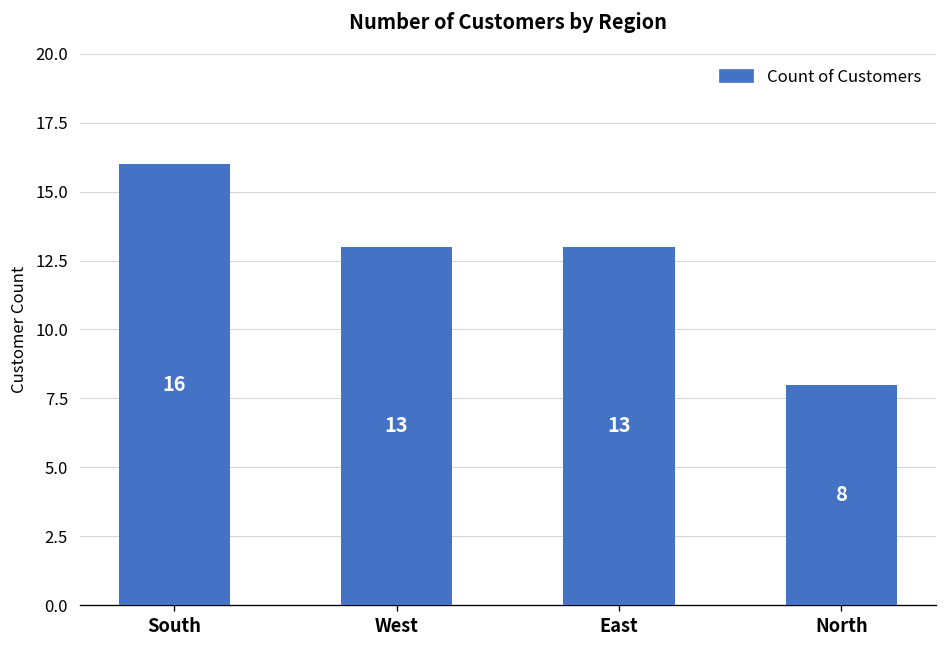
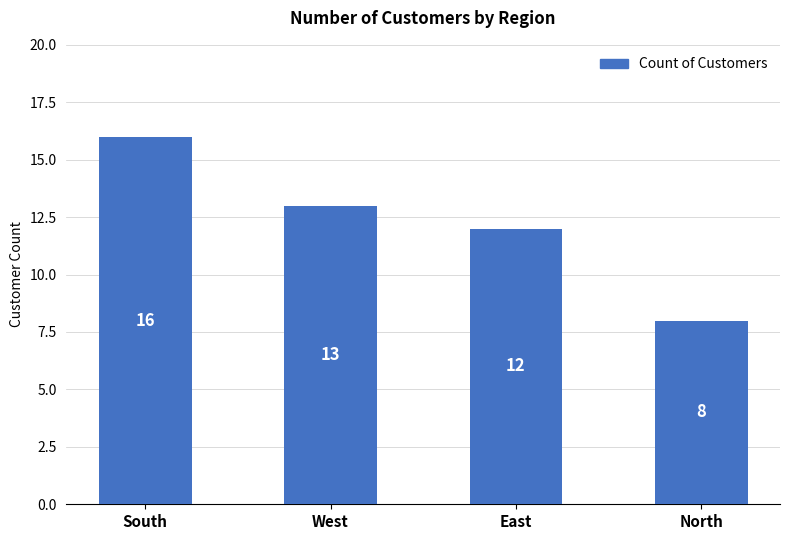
  {
    "South": 16,
    "West": 13,
-   "East": 13,
+   "East": 12,
    "North": 8
  }
